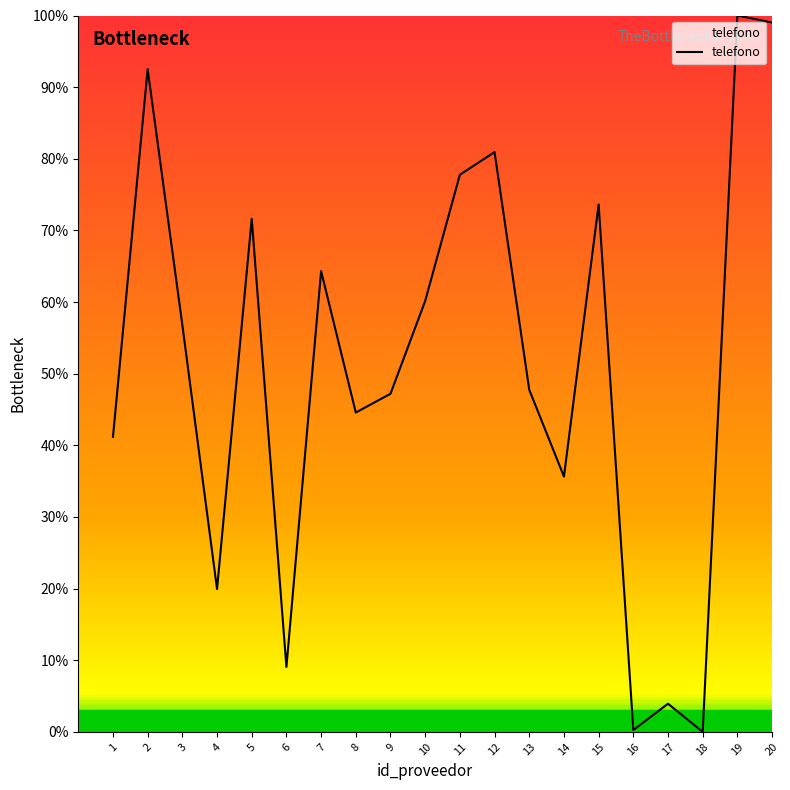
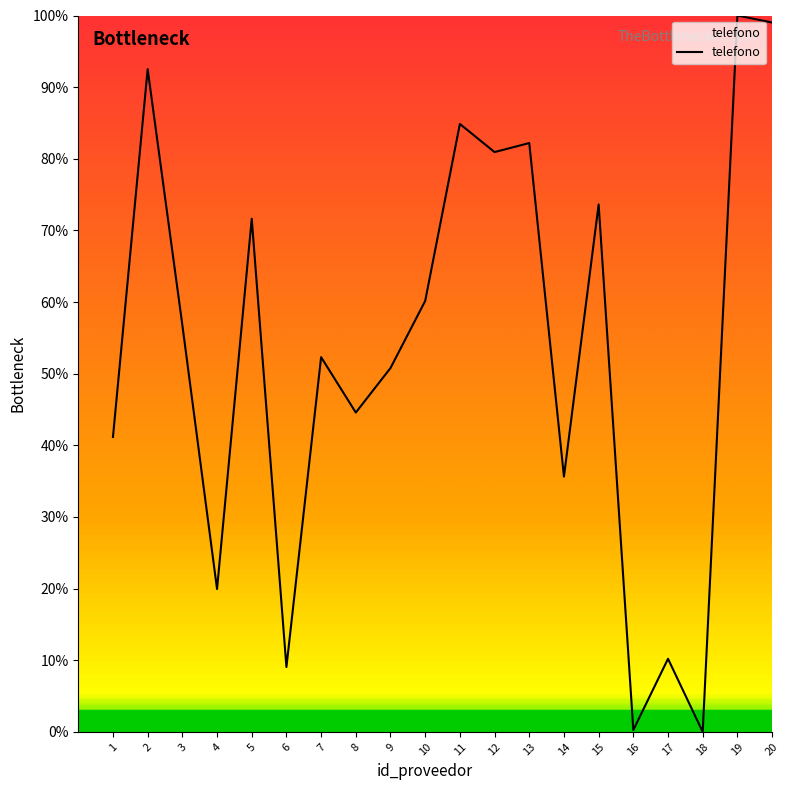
  {
    "1": "41%",
    "2": "93%",
    "3": "57%",
    "4": "20%",
    "5": "72%",
    "6": "9%",
-   "7": "64%",
+   "7": "52%",
    "8": "45%",
-   "9": "47%",
+   "9": "51%",
    "10": "60%",
-   "11": "78%",
+   "11": "85%",
    "12": "81%",
-   "13": "48%",
+   "13": "82%",
    "14": "36%",
    "15": "74%",
-   "17": "4%",
+   "17": "10%",
    "19": "100%",
    "20": "99%"
  }
